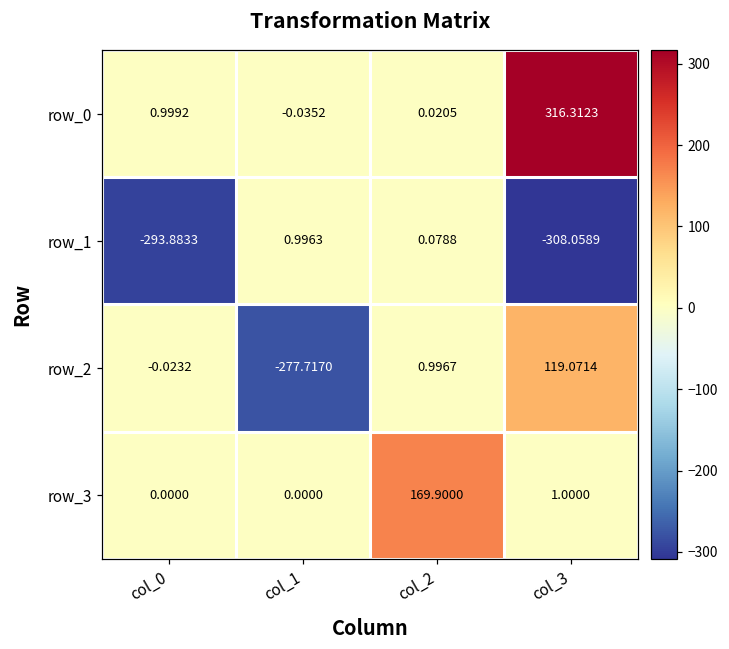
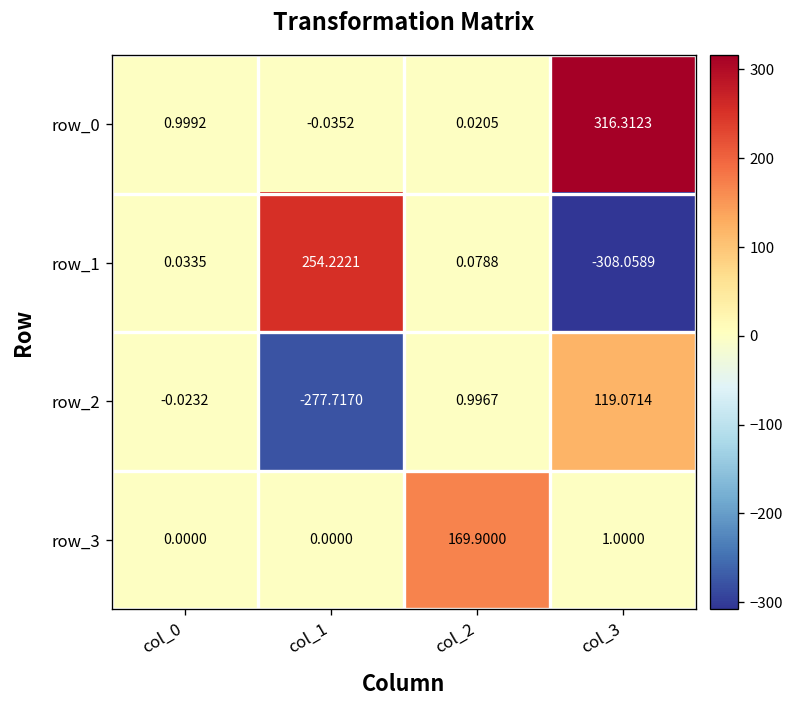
  {
    "row_0": {
      "col_0": 0.9992,
      "col_1": -0.0352,
      "col_2": 0.0205,
      "col_3": 316.3123
    },
    "row_1": {
-     "col_0": -293.8833,
-     "col_1": 0.9963,
+     "col_0": 0.0335,
+     "col_1": 254.2221,
      "col_2": 0.0788,
      "col_3": -308.0589
    },
    "row_2": {
      "col_0": -0.0232,
      "col_1": -277.7170,
      "col_2": 0.9967,
      "col_3": 119.0714
    },
    "row_3": {
      "col_0": 0.0000,
      "col_1": 0.0000,
      "col_2": 169.9000,
      "col_3": 1.0000
    }
  }
